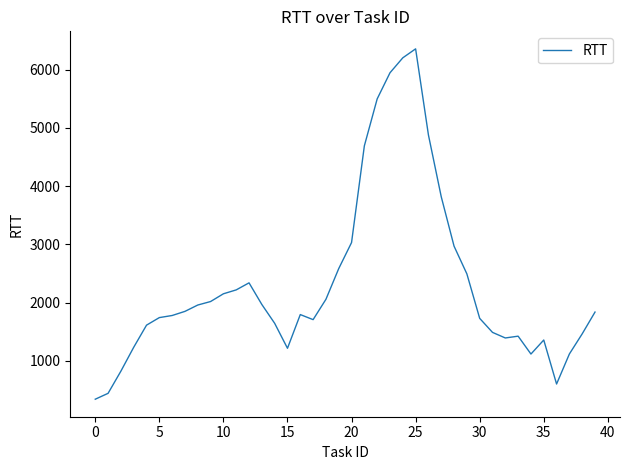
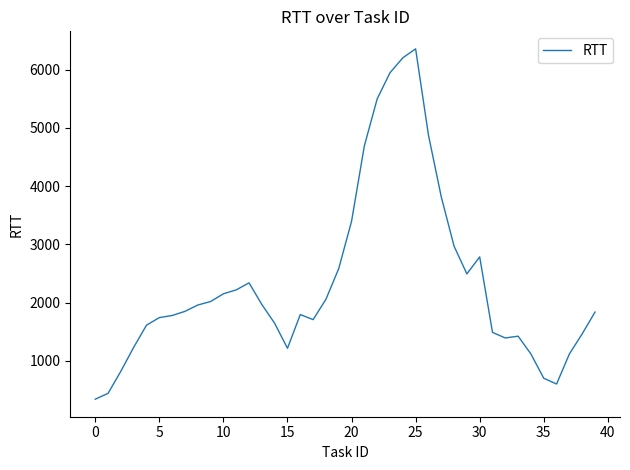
  {
    "0": 300,
    "5": 1700,
    "10": 2200,
    "15": 1200,
-   "20": 3000,
+   "20": 3400,
    "25": 6400,
-   "30": 1700,
-   "35": 1400
+   "30": 2800,
+   "35": 700
  }
